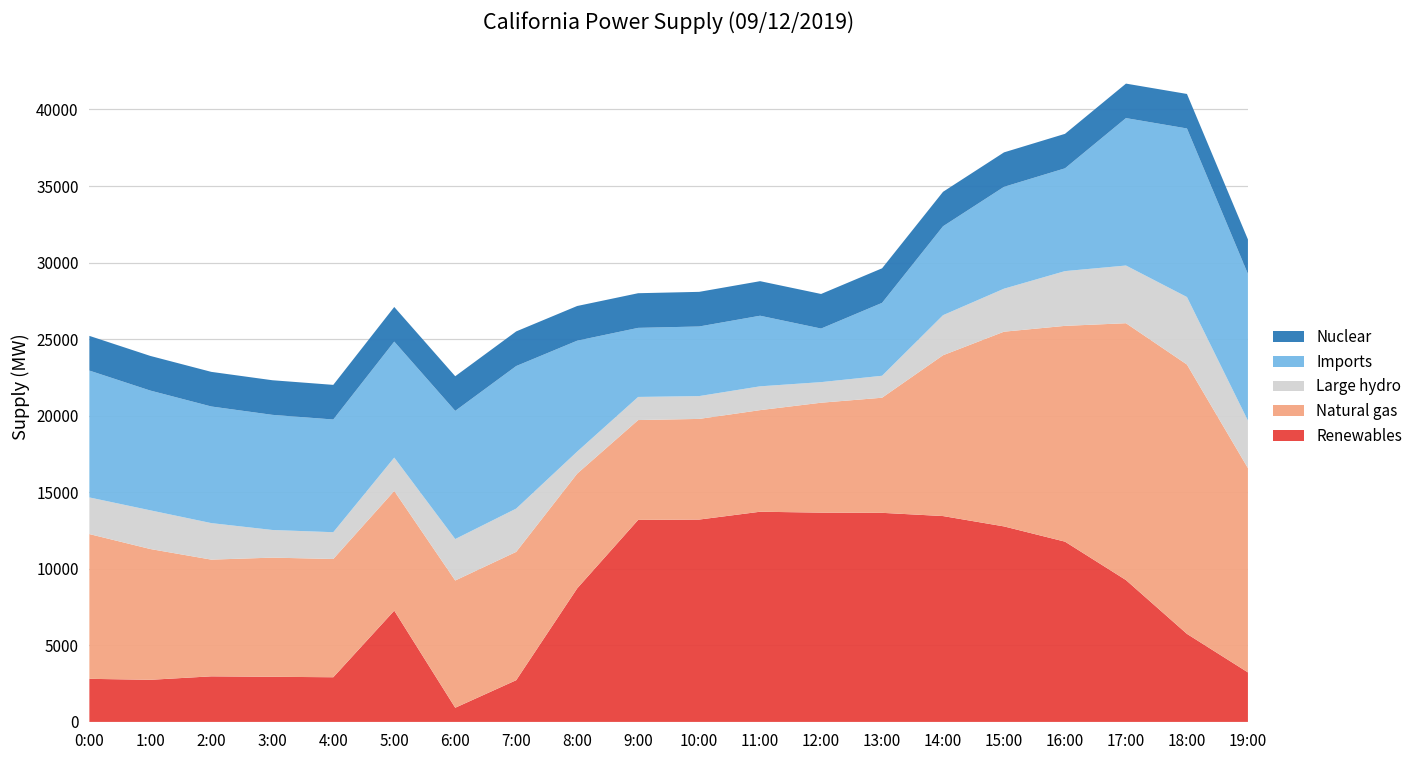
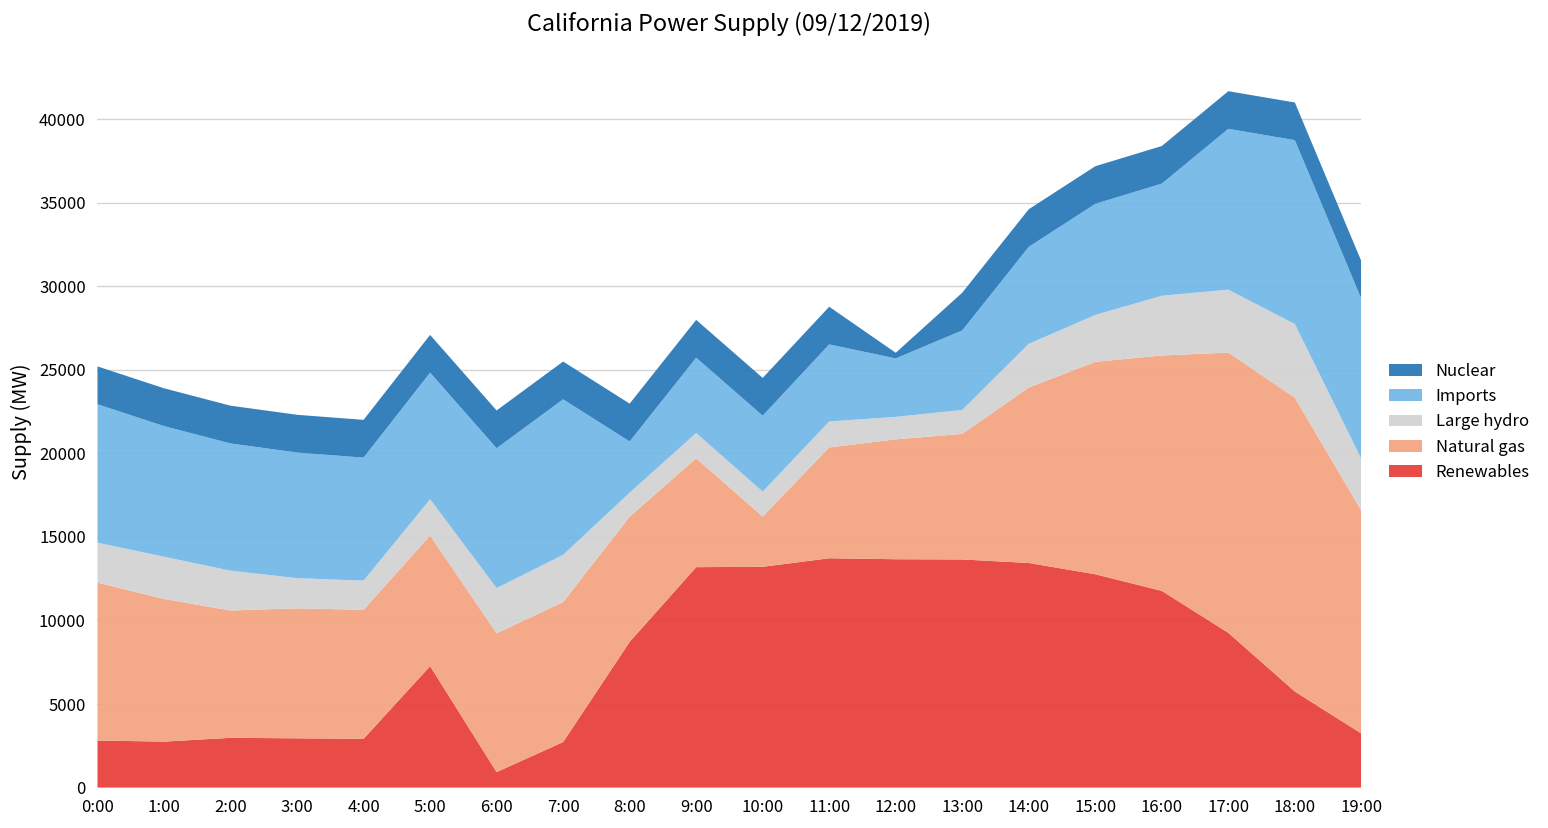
  {
    "Renewables": {
      "0:00": 2800,
      "1:00": 2800,
      "2:00": 3000,
      "3:00": 2900,
      "4:00": 2900,
      "5:00": 7300,
      "6:00": 900,
      "7:00": 2700,
      "8:00": 8700,
      "9:00": 13200,
      "10:00": 13200,
      "11:00": 13700,
      "12:00": 13700,
      "13:00": 13700,
      "14:00": 13400,
      "15:00": 12800,
      "16:00": 11800,
      "17:00": 9300,
      "18:00": 5700,
      "19:00": 3200
    },
    "Natural gas": {
      "0:00": 9500,
      "1:00": 8500,
      "2:00": 7600,
      "3:00": 7800,
      "4:00": 7700,
      "5:00": 7800,
      "6:00": 8300,
      "7:00": 8400,
      "8:00": 7500,
      "9:00": 6500,
-     "10:00": 6600,
+     "10:00": 3000,
      "11:00": 6600,
      "12:00": 7200,
      "13:00": 7500,
      "14:00": 10500,
      "15:00": 12700,
      "16:00": 14100,
      "17:00": 16800,
      "18:00": 17600,
      "19:00": 13300
    },
    "Large hydro": {
      "0:00": 2400,
      "1:00": 2500,
      "2:00": 2400,
      "3:00": 1800,
      "4:00": 1700,
      "5:00": 2200,
      "6:00": 2700,
      "7:00": 2800,
      "8:00": 1400,
      "9:00": 1500,
      "10:00": 1500,
      "11:00": 1600,
      "12:00": 1300,
      "13:00": 1400,
      "14:00": 2600,
      "15:00": 2800,
      "16:00": 3600,
      "17:00": 3800,
      "18:00": 4400,
      "19:00": 3100
    },
    "Imports": {
      "0:00": 8300,
      "1:00": 7800,
      "2:00": 7600,
      "3:00": 7500,
      "4:00": 7400,
      "5:00": 7600,
      "6:00": 8400,
      "7:00": 9300,
-     "8:00": 7200,
+     "8:00": 3100,
      "9:00": 4500,
      "10:00": 4500,
      "11:00": 4600,
      "12:00": 3500,
      "13:00": 4800,
      "14:00": 5800,
      "15:00": 6700,
      "16:00": 6700,
      "17:00": 9600,
      "18:00": 11000,
      "19:00": 9600
    },
    "Nuclear": {
      "0:00": 2300,
      "1:00": 2300,
      "2:00": 2300,
      "3:00": 2300,
      "4:00": 2300,
      "5:00": 2300,
      "6:00": 2300,
      "7:00": 2300,
      "8:00": 2300,
      "9:00": 2300,
      "10:00": 2300,
      "11:00": 2300,
-     "12:00": 2300,
+     "12:00": 300,
      "13:00": 2300,
      "14:00": 2300,
      "15:00": 2300,
      "16:00": 2300,
      "17:00": 2300,
      "18:00": 2300,
      "19:00": 2300
    }
  }
